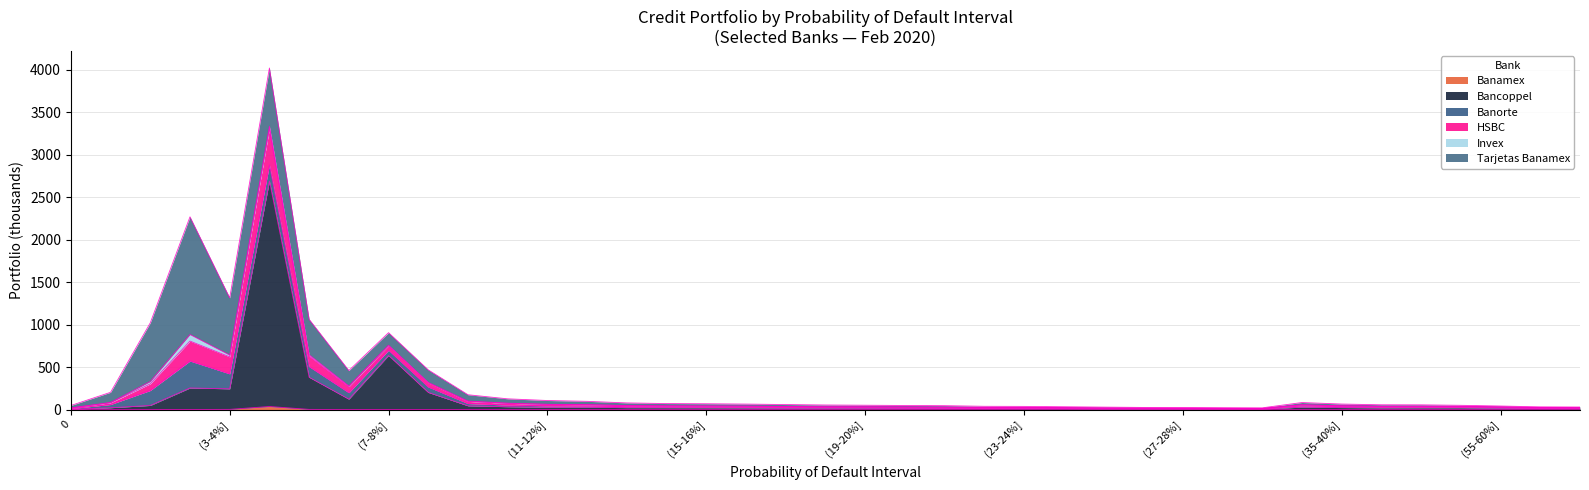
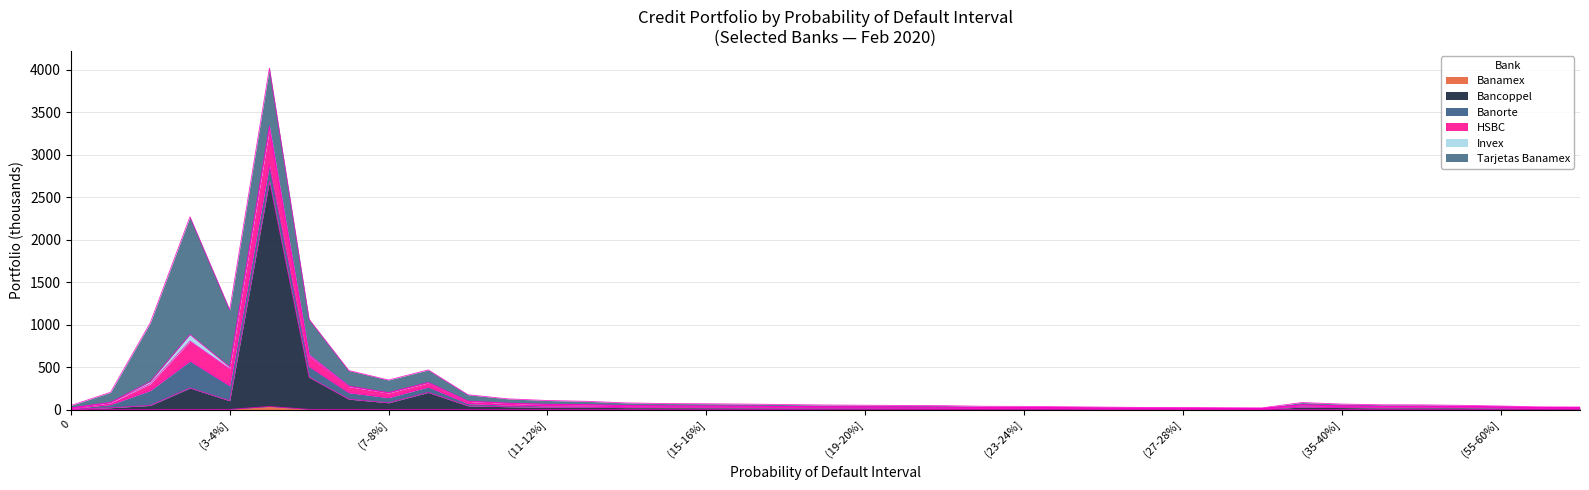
  {
    "Banamex": {
      "(3-4%]": 0,
      "(7-8%]": 0
    },
    "Bancoppel": {
-     "(3-4%]": 200,
-     "(7-8%]": 600
+     "(3-4%]": 100,
+     "(7-8%]": 100
    }
  }
